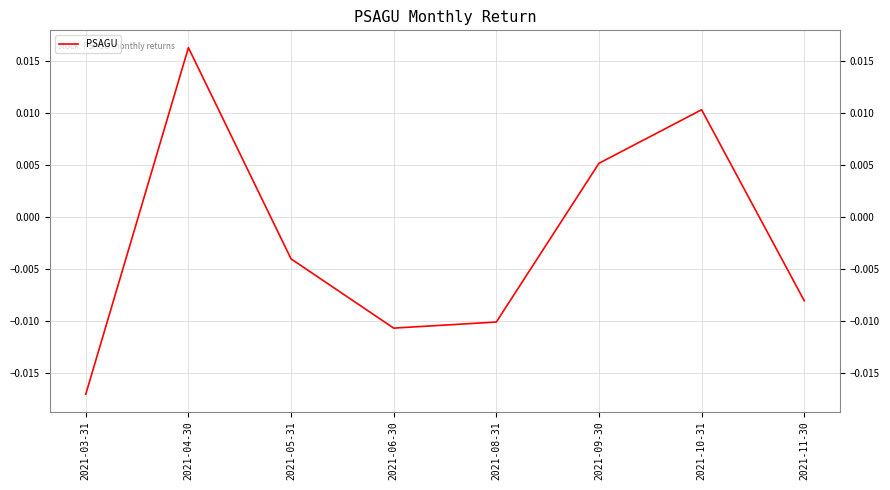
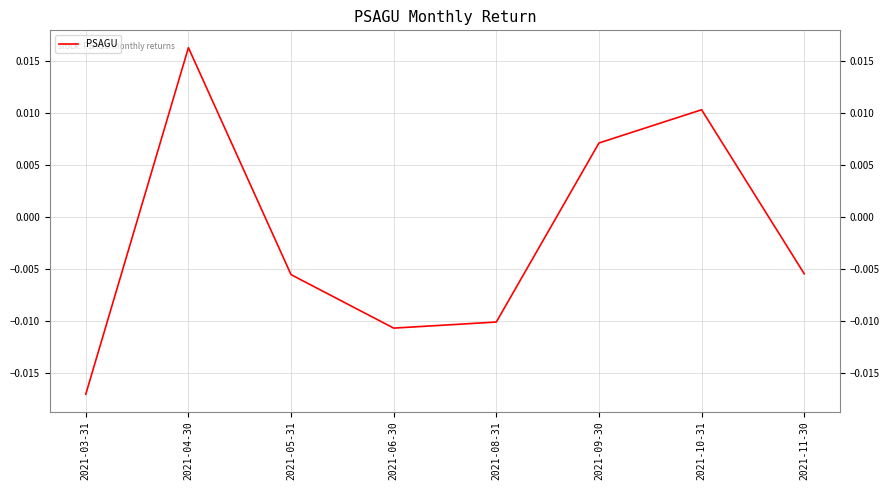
  {
    "2021-03-31": -0.0170,
    "2021-04-30": 0.0163,
-   "2021-05-31": -0.0040,
+   "2021-05-31": -0.0055,
    "2021-06-30": -0.0107,
    "2021-08-31": -0.0101,
-   "2021-09-30": 0.0052,
+   "2021-09-30": 0.0071,
    "2021-10-31": 0.0103,
-   "2021-11-30": -0.0080
+   "2021-11-30": -0.0054
  }
